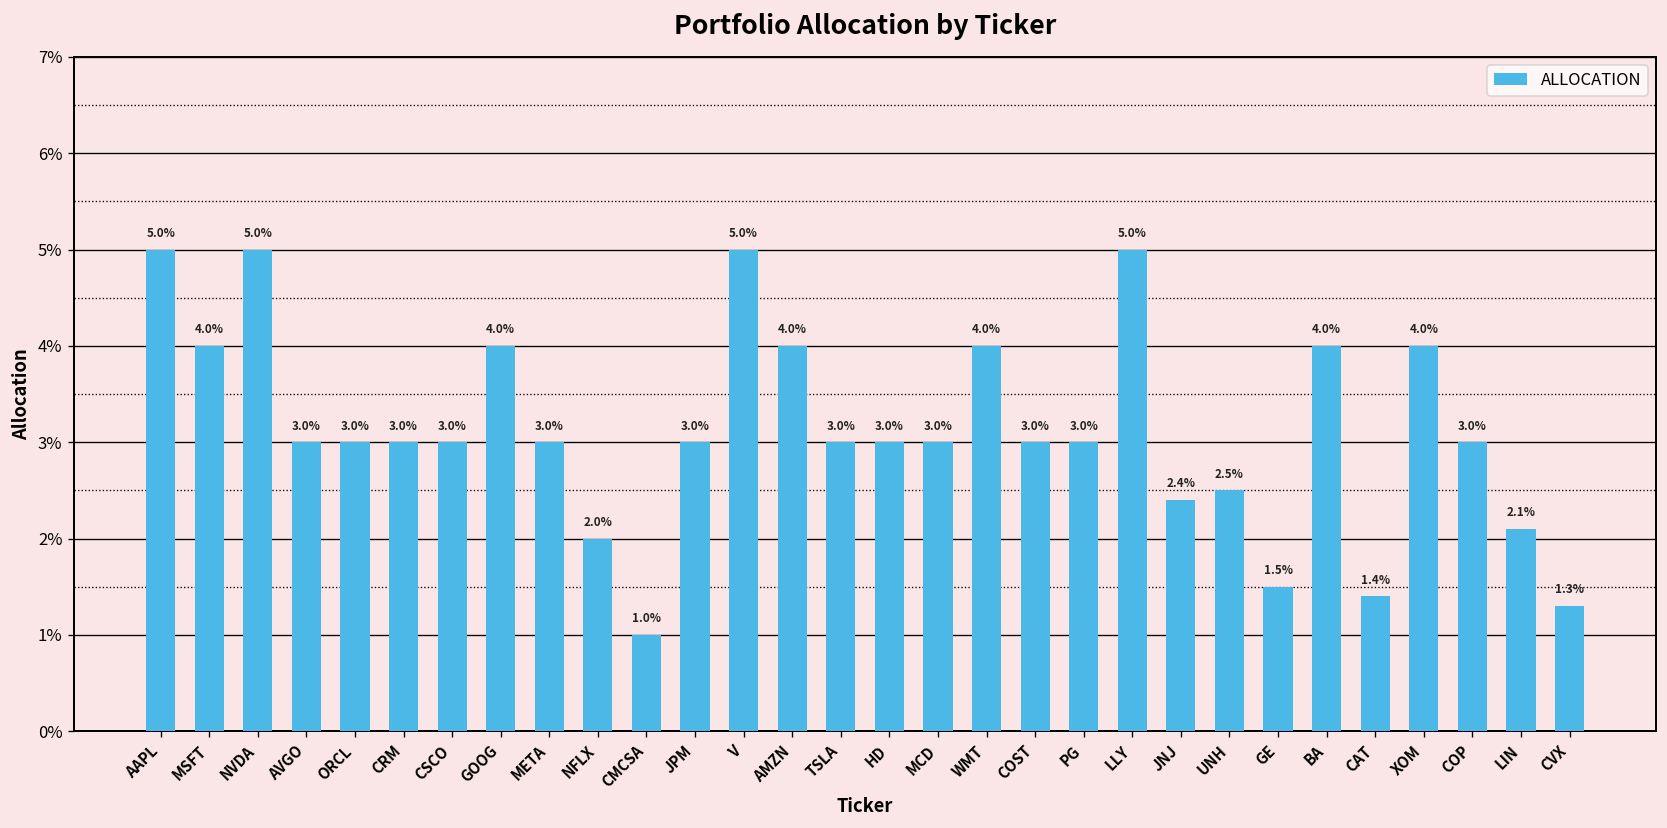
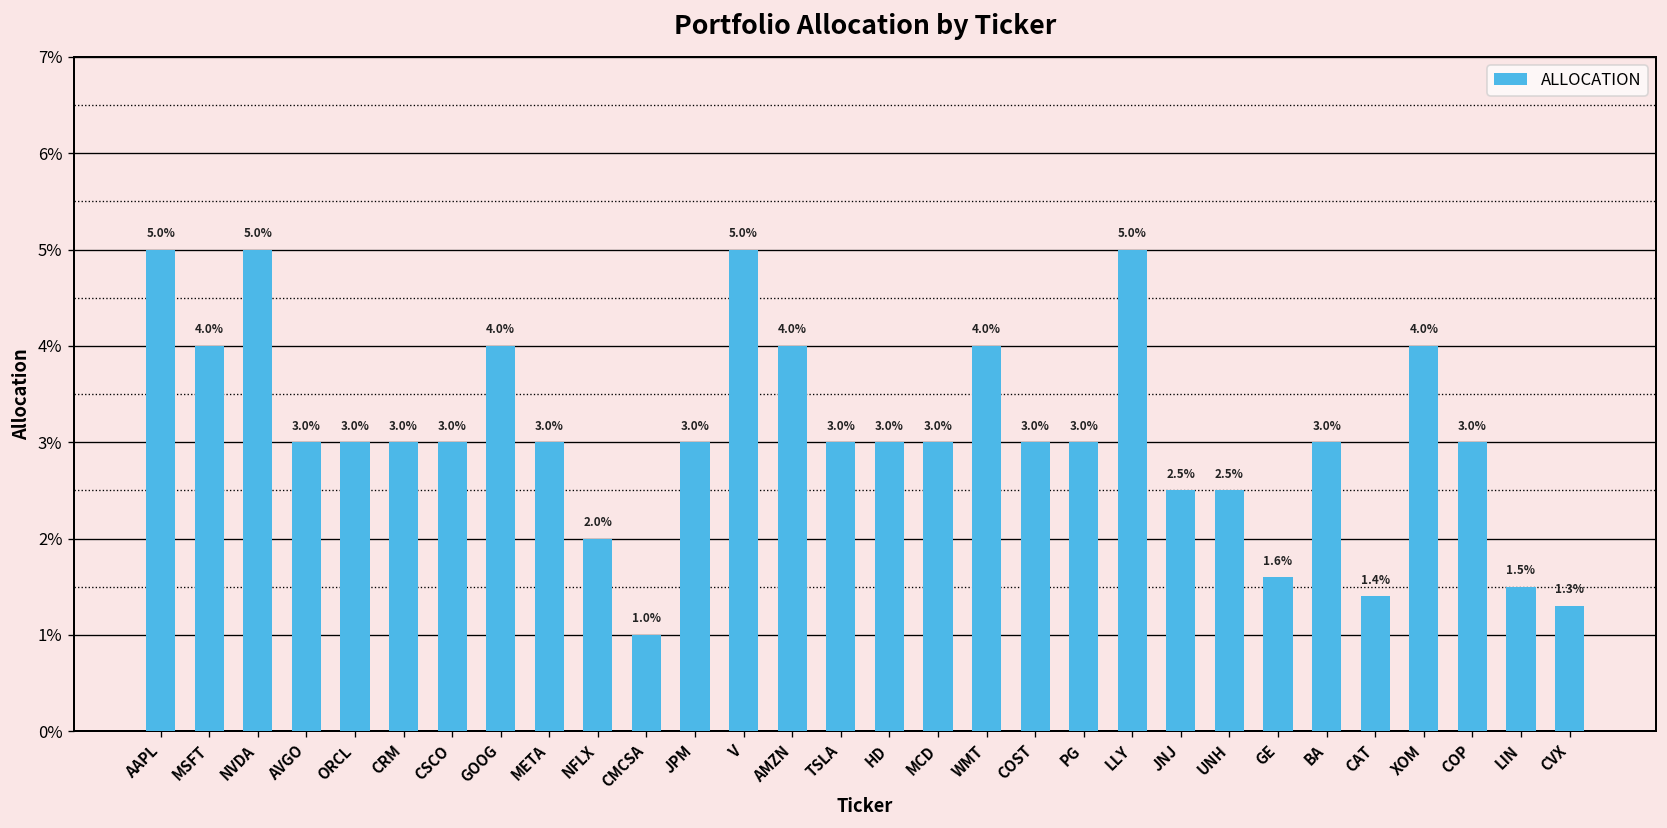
  {
    "AAPL": "5.0%",
    "MSFT": "4.0%",
    "NVDA": "5.0%",
    "AVGO": "3.0%",
    "ORCL": "3.0%",
    "CRM": "3.0%",
    "CSCO": "3.0%",
    "GOOG": "4.0%",
    "META": "3.0%",
    "NFLX": "2.0%",
    "CMCSA": "1.0%",
    "JPM": "3.0%",
    "V": "5.0%",
    "AMZN": "4.0%",
    "TSLA": "3.0%",
    "HD": "3.0%",
    "MCD": "3.0%",
    "WMT": "4.0%",
    "COST": "3.0%",
    "PG": "3.0%",
    "LLY": "5.0%",
-   "JNJ": "2.4%",
+   "JNJ": "2.5%",
    "UNH": "2.5%",
-   "GE": "1.5%",
-   "BA": "4.0%",
+   "GE": "1.6%",
+   "BA": "3.0%",
    "CAT": "1.4%",
    "XOM": "4.0%",
    "COP": "3.0%",
-   "LIN": "2.1%",
+   "LIN": "1.5%",
    "CVX": "1.3%"
  }
